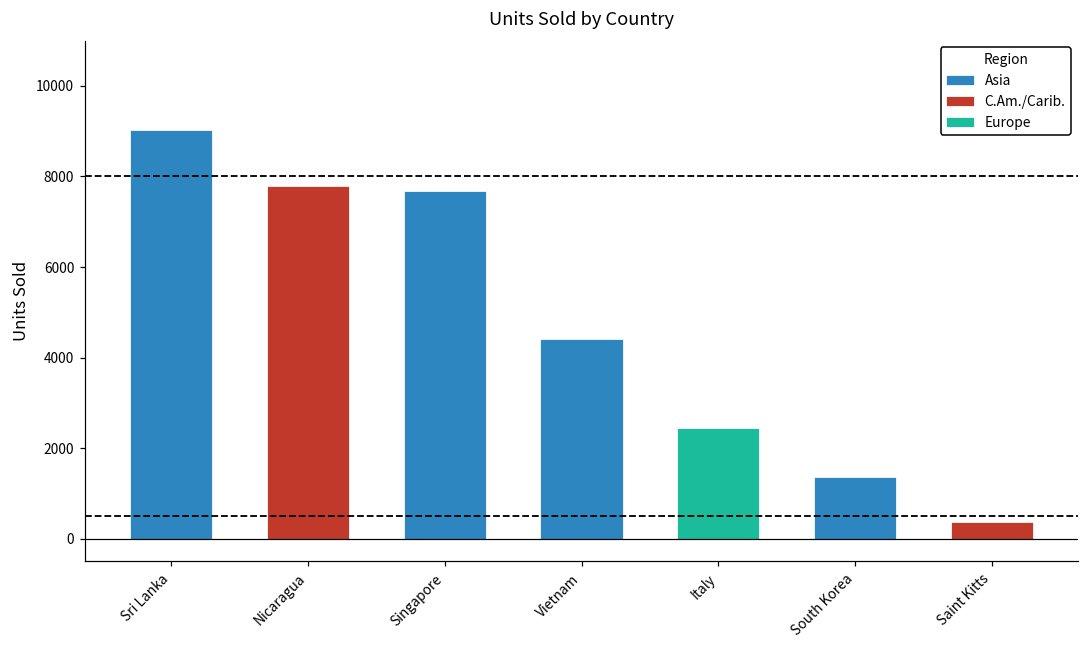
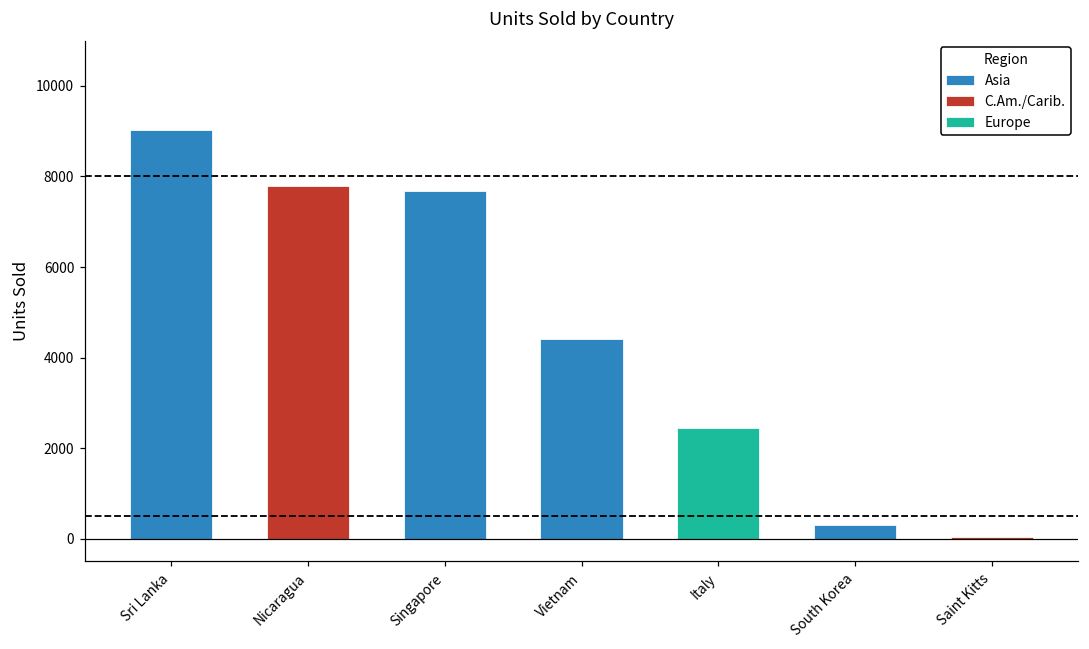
  {
    "Sri Lanka": 9000,
    "Nicaragua": 7800,
    "Singapore": 7700,
    "Vietnam": 4400,
    "Italy": 2500,
-   "South Korea": 1400,
-   "Saint Kitts": 400
+   "South Korea": 300,
+   "Saint Kitts": 0
  }
